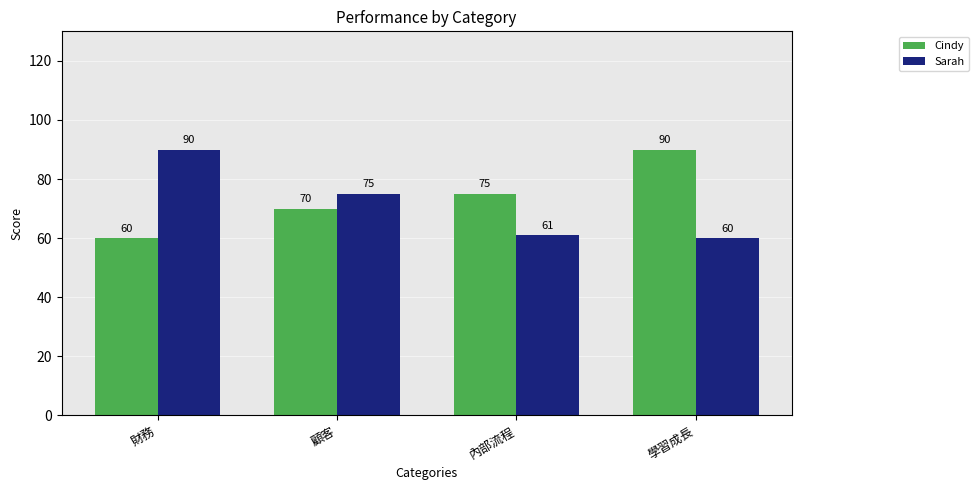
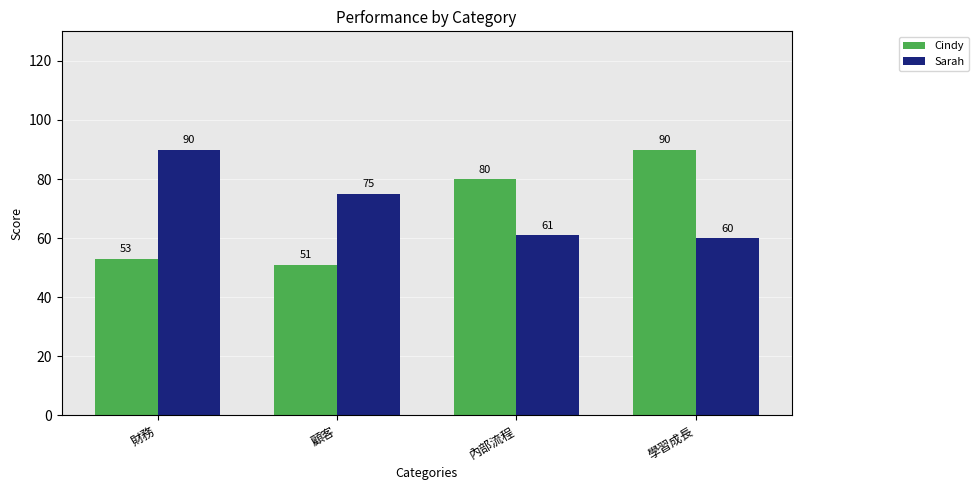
  {
    "Cindy": {
-     "財務": 60,
-     "顧客": 70,
-     "內部流程": 75,
+     "財務": 53,
+     "顧客": 51,
+     "內部流程": 80,
      "學習成長": 90
    },
    "Sarah": {
      "財務": 90,
      "顧客": 75,
      "內部流程": 61,
      "學習成長": 60
    }
  }
